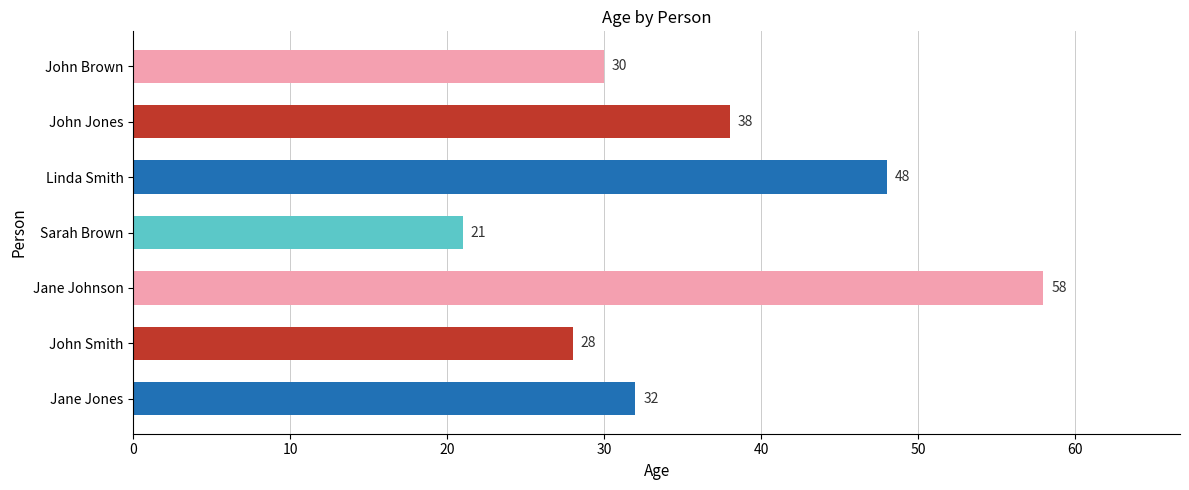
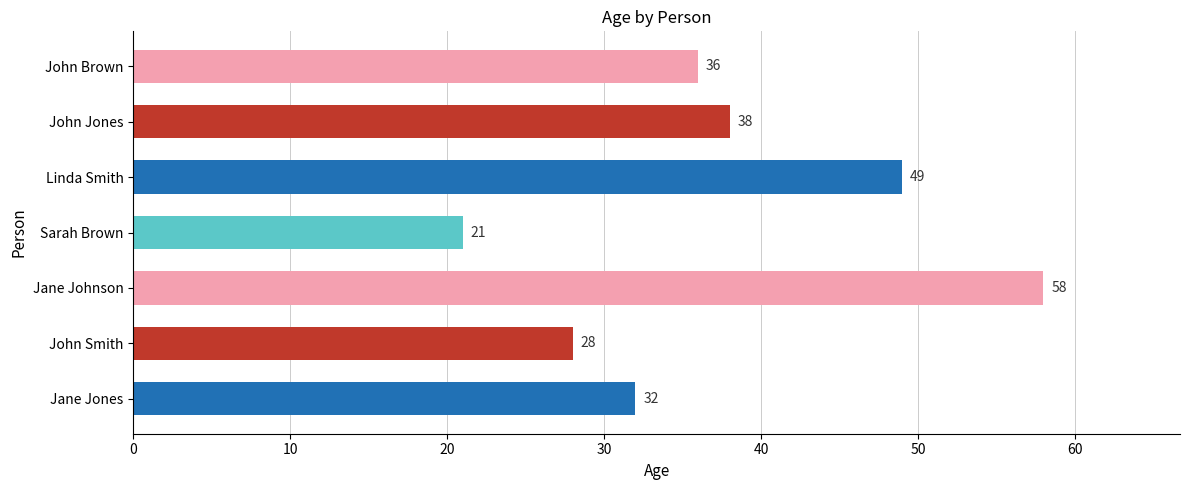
  {
-   "John Brown": 30,
+   "John Brown": 36,
    "John Jones": 38,
-   "Linda Smith": 48,
+   "Linda Smith": 49,
    "Sarah Brown": 21,
    "Jane Johnson": 58,
    "John Smith": 28,
    "Jane Jones": 32
  }
